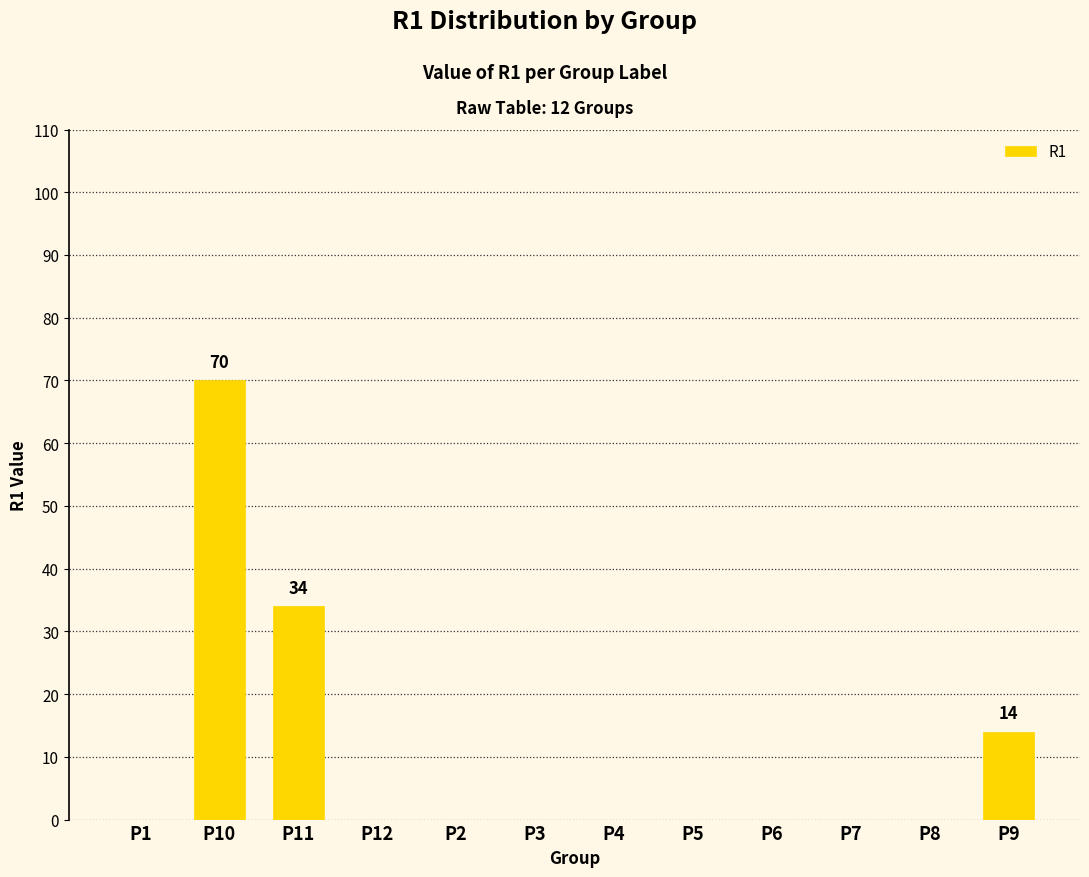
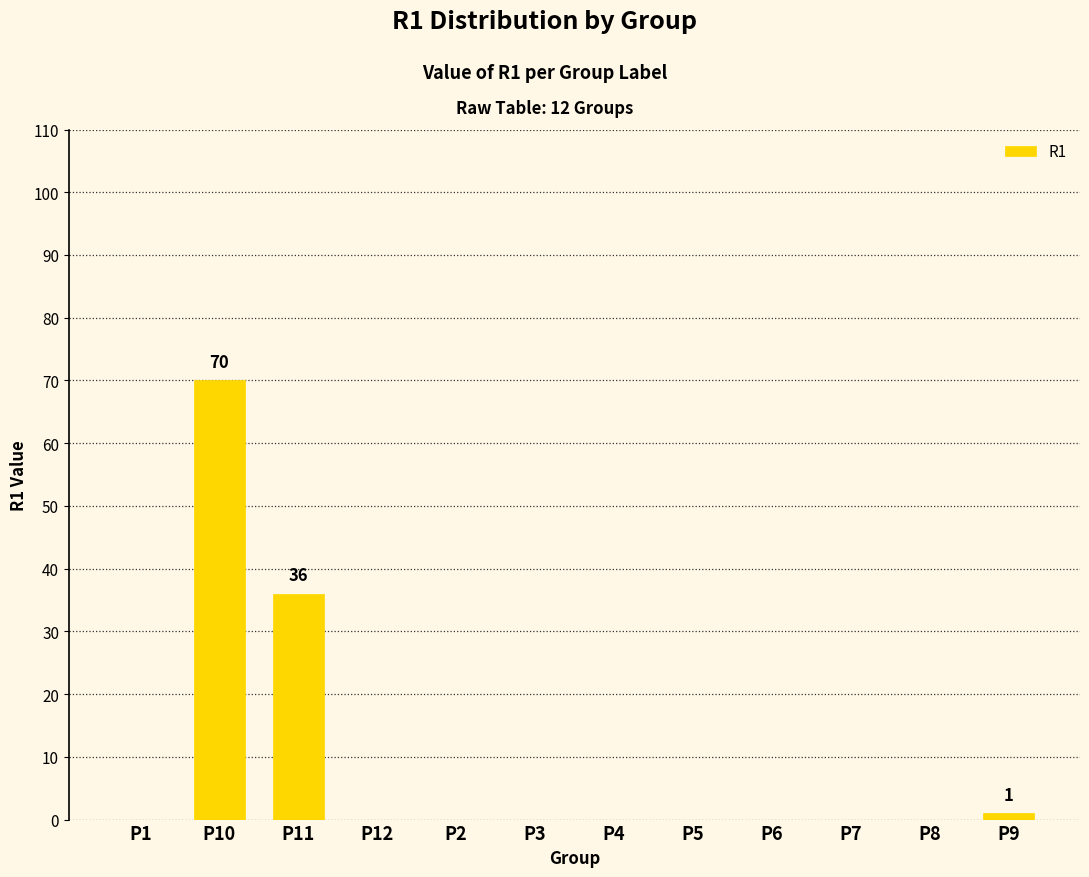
  {
    "P10": 70,
-   "P11": 34,
-   "P9": 14
+   "P11": 36,
+   "P9": 1
  }
